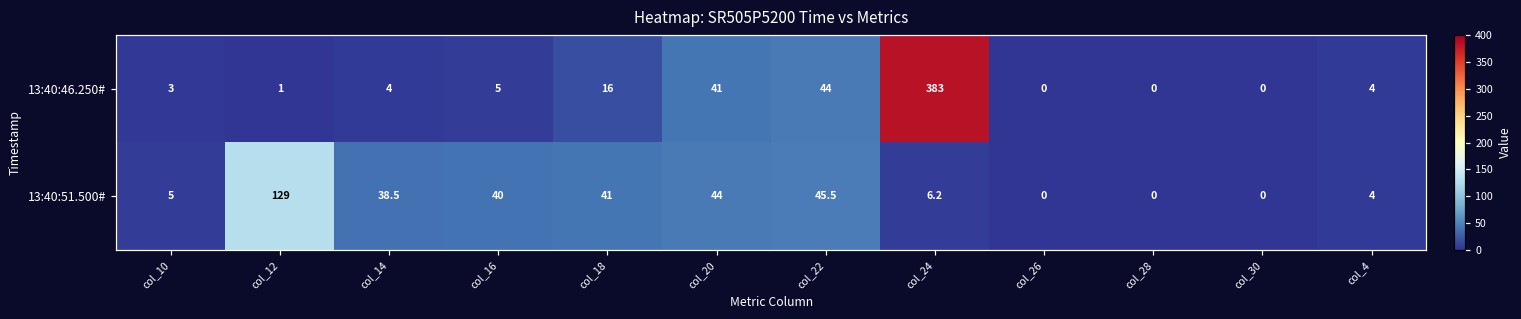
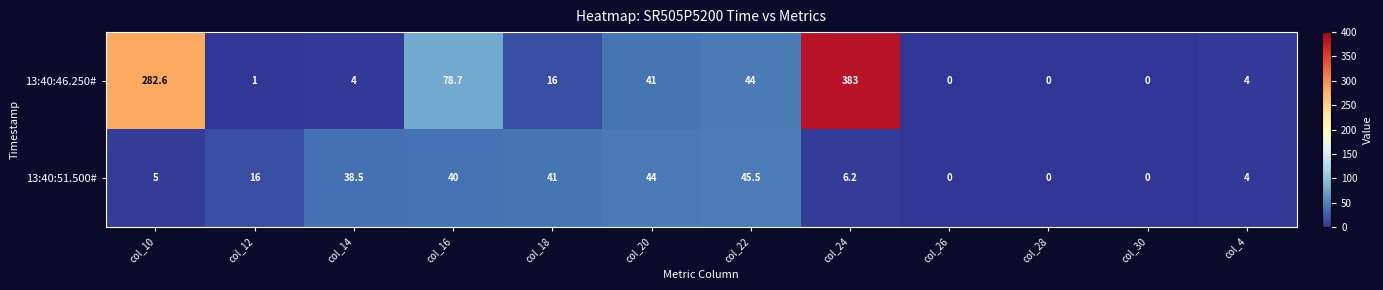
  {
    "13:40:46.250#": {
-     "col_10": 3,
+     "col_10": 282.6,
      "col_12": 1,
      "col_14": 4,
-     "col_16": 5,
+     "col_16": 78.7,
      "col_18": 16,
      "col_20": 41,
      "col_22": 44,
      "col_24": 383,
      "col_26": 0,
      "col_28": 0,
      "col_30": 0,
      "col_4": 4
    },
    "13:40:51.500#": {
      "col_10": 5,
-     "col_12": 129,
+     "col_12": 16,
      "col_14": 38.5,
      "col_16": 40,
      "col_18": 41,
      "col_20": 44,
      "col_22": 45.5,
      "col_24": 6.2,
      "col_26": 0,
      "col_28": 0,
      "col_30": 0,
      "col_4": 4
    }
  }
